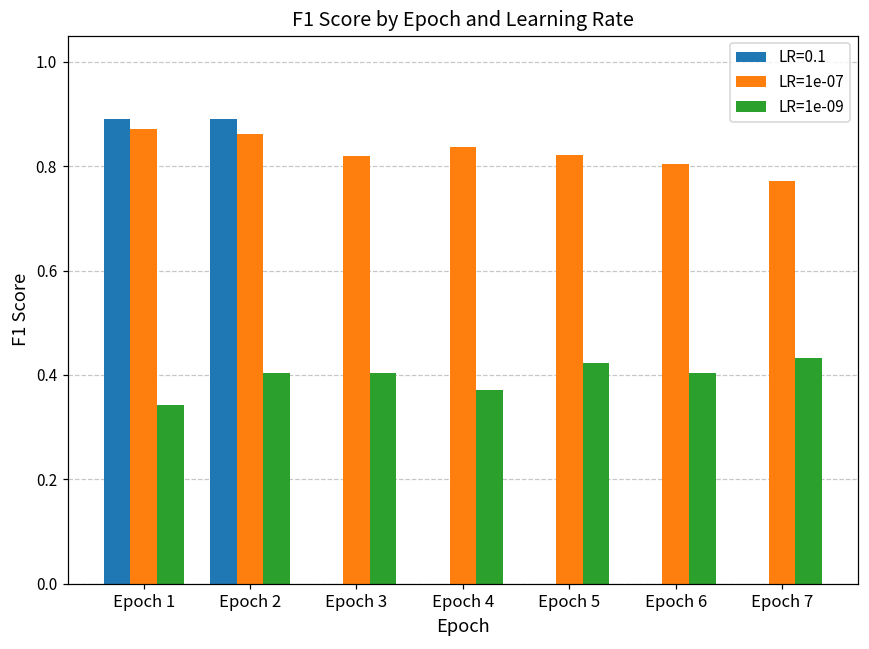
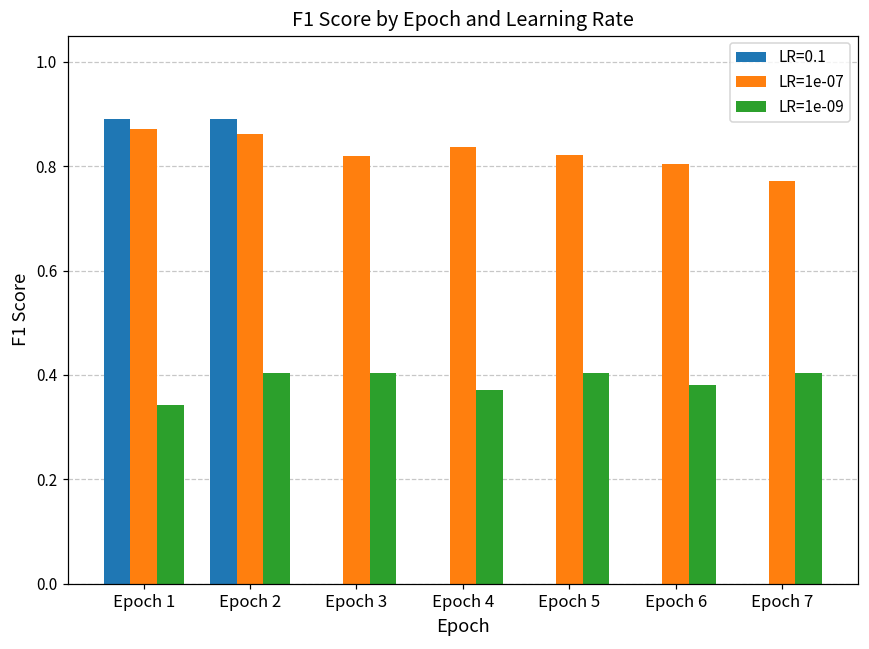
  {
    "LR=0.1": {
      "Epoch 1": 0.89,
      "Epoch 2": 0.89,
      "Epoch 3": 0.00,
      "Epoch 4": 0.00,
      "Epoch 5": 0.00,
      "Epoch 6": 0.00,
      "Epoch 7": 0.00
    },
    "LR=1e-07": {
      "Epoch 1": 0.87,
      "Epoch 2": 0.86,
      "Epoch 3": 0.82,
      "Epoch 4": 0.84,
      "Epoch 5": 0.82,
      "Epoch 6": 0.80,
      "Epoch 7": 0.77
    },
    "LR=1e-09": {
      "Epoch 1": 0.34,
      "Epoch 2": 0.40,
      "Epoch 3": 0.40,
      "Epoch 4": 0.37,
-     "Epoch 5": 0.42,
-     "Epoch 6": 0.40,
-     "Epoch 7": 0.43
+     "Epoch 5": 0.40,
+     "Epoch 6": 0.38,
+     "Epoch 7": 0.40
    }
  }
